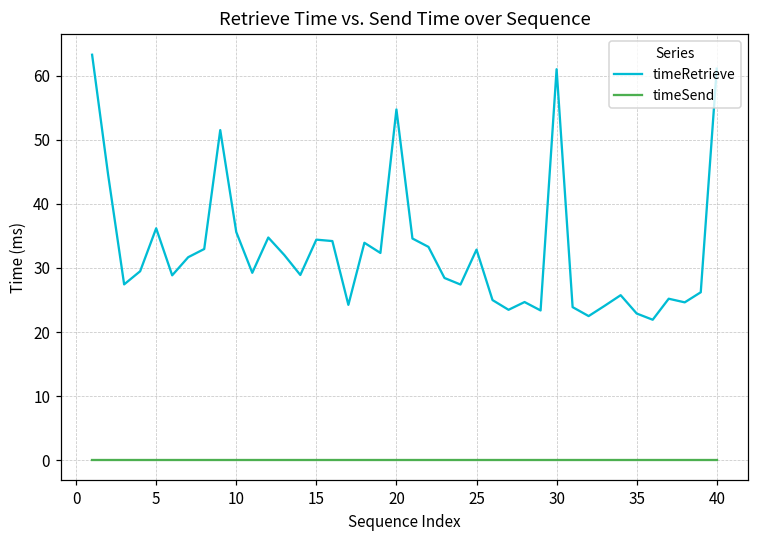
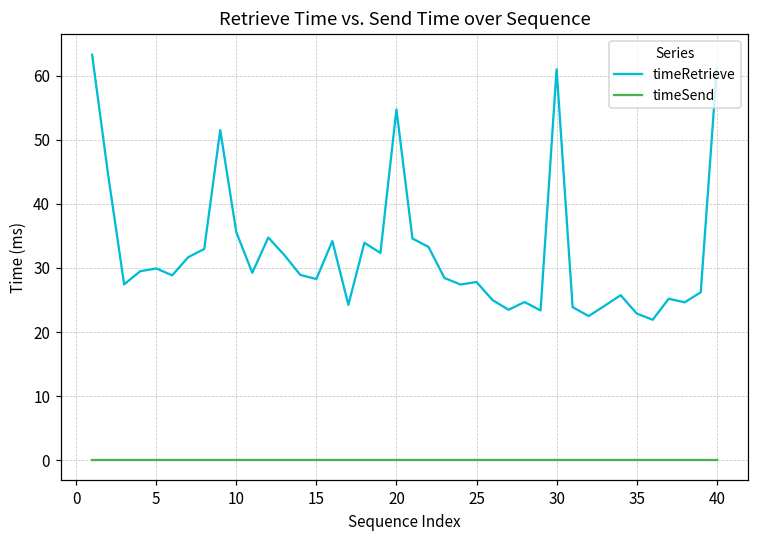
  {
    "timeRetrieve": {
-     "5": 36,
+     "5": 30,
      "10": 36,
-     "15": 34,
+     "15": 28,
      "20": 55,
-     "25": 33,
+     "25": 28,
      "30": 61,
      "35": 23
    },
    "timeSend": {
      "5": 0,
      "10": 0,
      "15": 0,
      "20": 0,
      "25": 0,
      "30": 0,
      "35": 0,
      "40": 0
    }
  }
